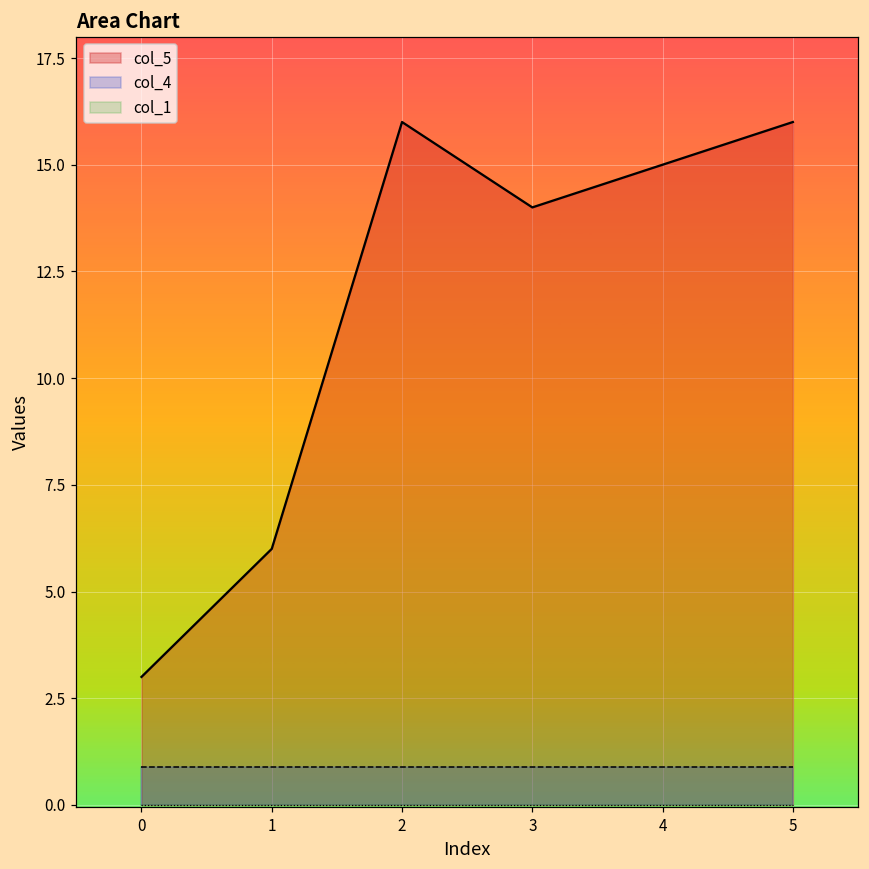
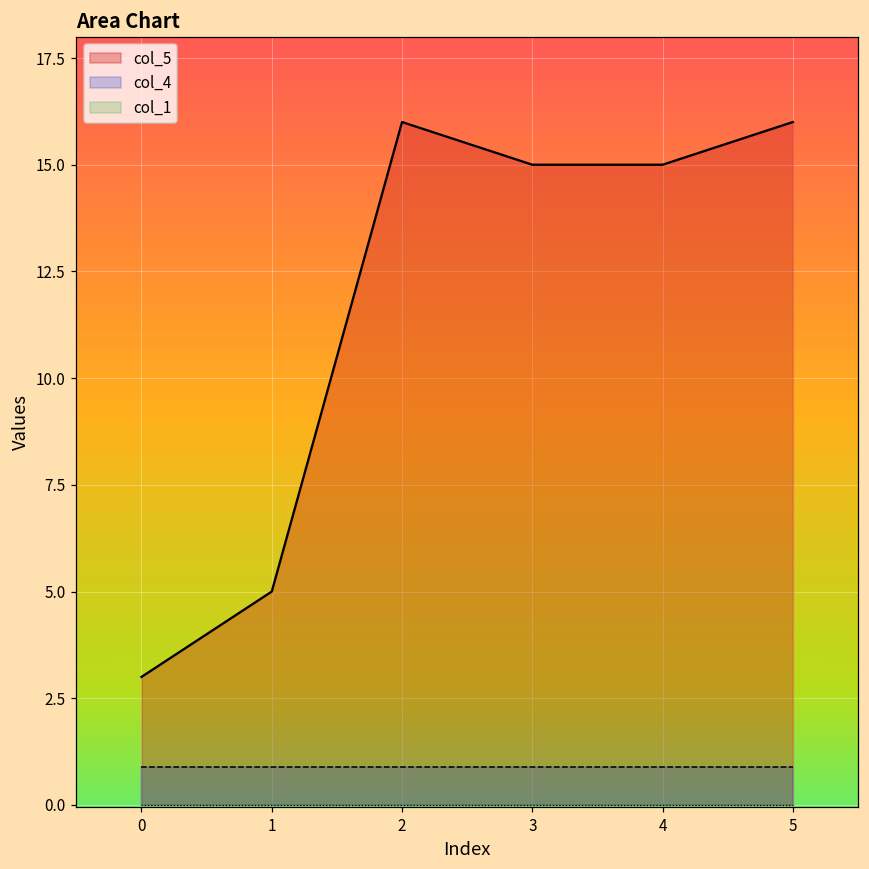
  {
    "col_5": {
      "0": 3,
-     "1": 6,
+     "1": 5,
      "2": 16,
-     "3": 14,
+     "3": 15,
      "4": 15,
      "5": 16
    },
    "col_4": {
      "0": 0.9,
      "1": 0.9,
      "2": 0.9,
      "3": 0.9,
      "4": 0.9,
      "5": 0.9
    },
    "col_1": {
      "0": 0,
      "1": 0,
      "2": 0,
      "3": 0,
      "4": 0,
      "5": 0
    }
  }
